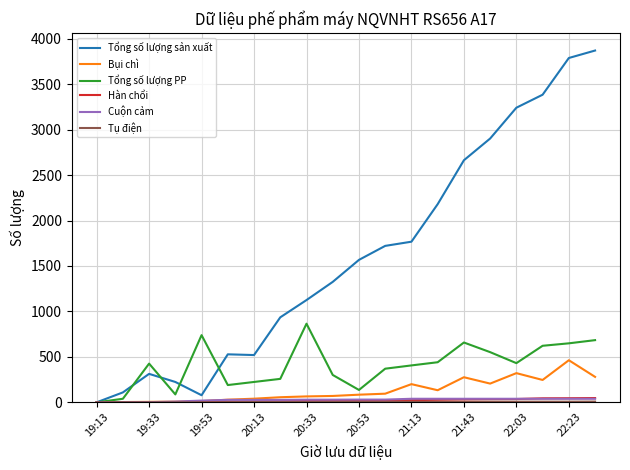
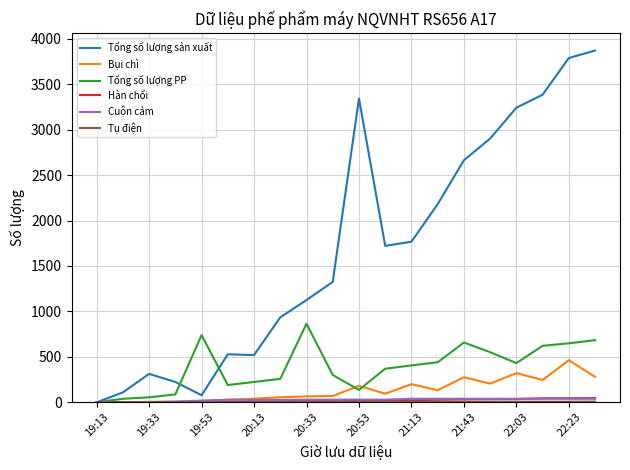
  {
    "Tổng số lượng sản xuất": {
      "19:33": 300,
      "19:53": 100,
      "20:13": 500,
      "20:33": 1100,
-     "20:53": 1600,
+     "20:53": 3300,
      "21:13": 1800,
      "21:43": 2700,
      "22:03": 3200,
      "22:23": 3800
    },
    "Bụi chì": {
      "20:33": 100,
-     "20:53": 100,
+     "20:53": 200,
      "21:13": 200,
      "21:43": 300,
      "22:03": 300,
      "22:23": 500
    },
    "Tổng số lượng PP": {
-     "19:33": 400,
+     "19:33": 100,
      "19:53": 700,
      "20:13": 200,
      "20:33": 900,
      "20:53": 100,
      "21:13": 400,
      "21:43": 700,
      "22:03": 400,
      "22:23": 600
    },
    "Tụ điện": {
      "22:03": 0,
      "22:23": 0
    }
  }
